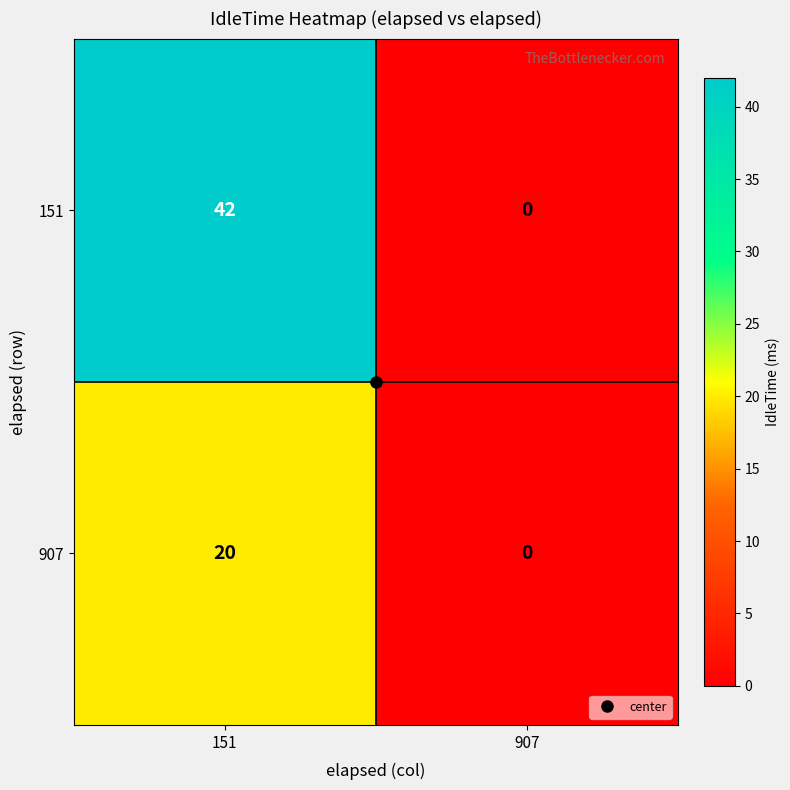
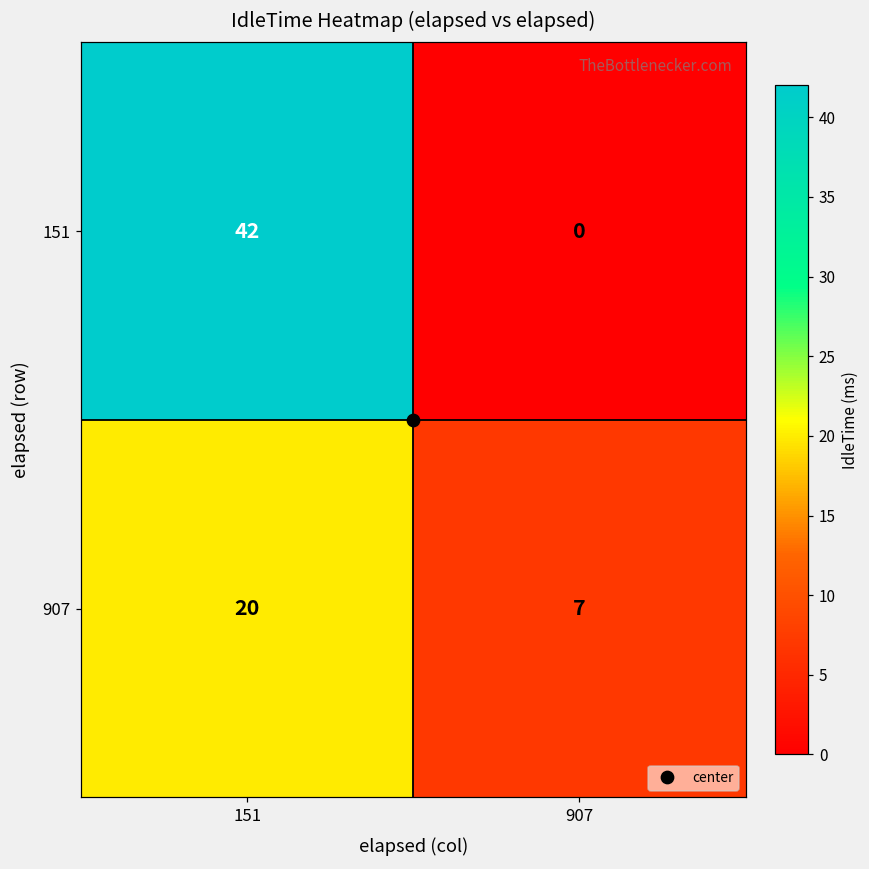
  {
    "151": {
      "151": 42
    },
    "907": {
      "151": 20,
-     "907": 0
+     "907": 7
    }
  }
